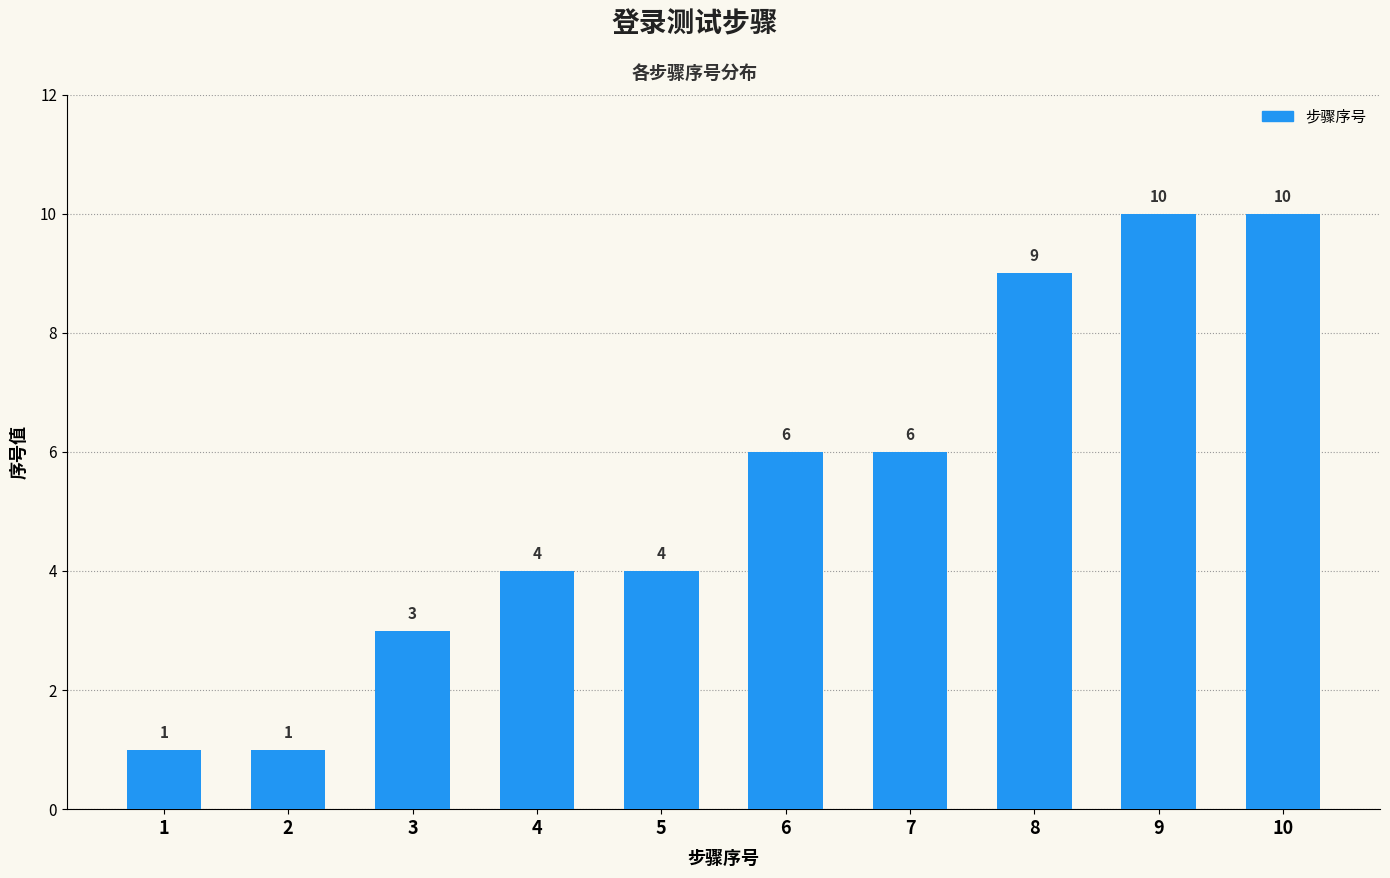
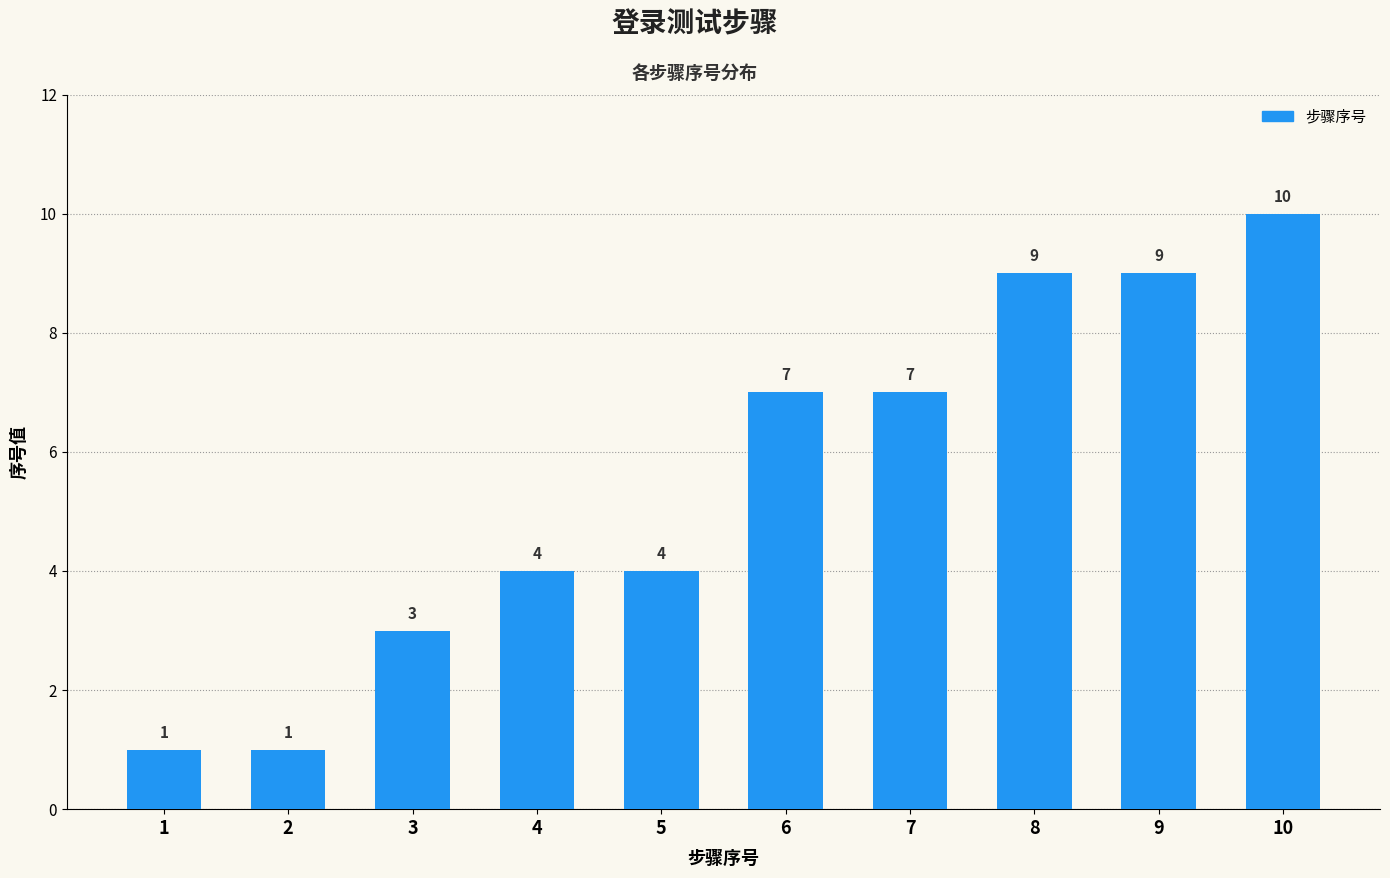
  {
    "1": 1,
    "2": 1,
    "3": 3,
    "4": 4,
    "5": 4,
-   "6": 6,
-   "7": 6,
+   "6": 7,
+   "7": 7,
    "8": 9,
-   "9": 10,
+   "9": 9,
    "10": 10
  }
